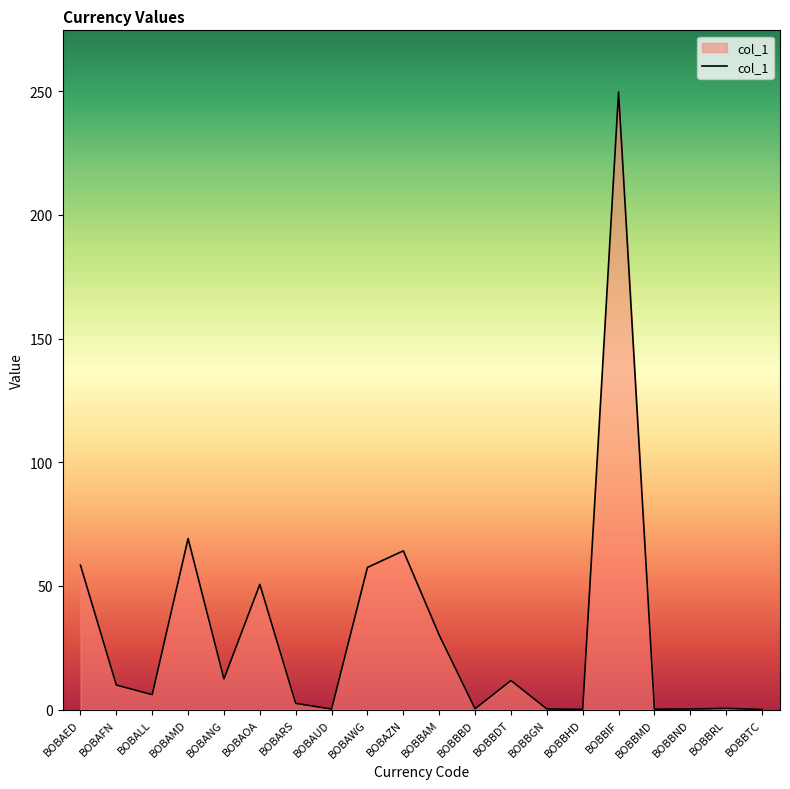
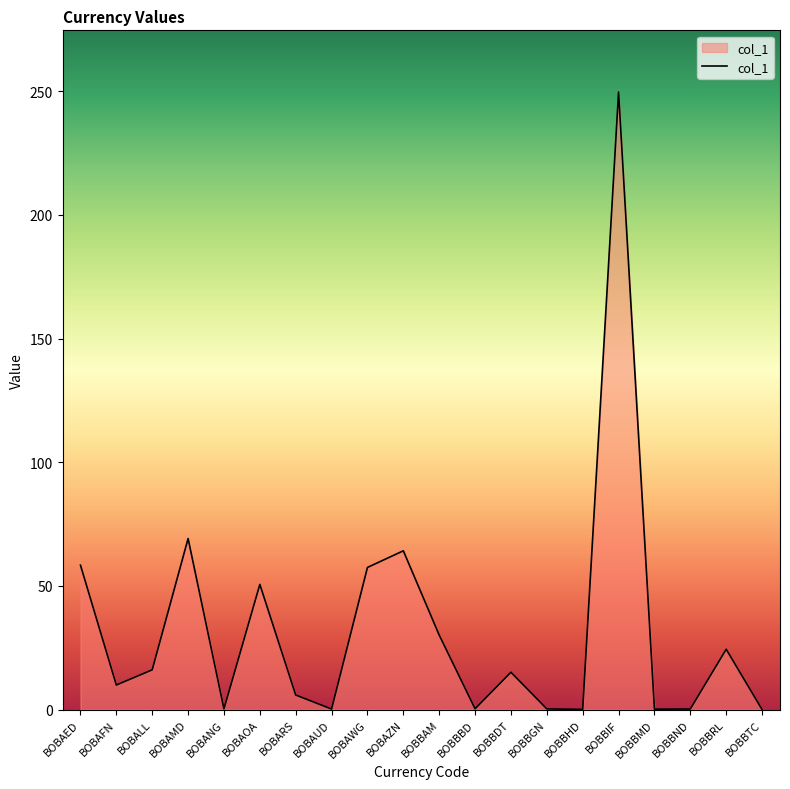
  {
    "BOBAED": 58,
    "BOBAFN": 10,
-   "BOBALL": 6,
+   "BOBALL": 16,
    "BOBAMD": 69,
-   "BOBANG": 12,
+   "BOBANG": 0,
    "BOBAOA": 51,
-   "BOBARS": 2,
+   "BOBARS": 6,
    "BOBAUD": 0,
    "BOBAWG": 57,
    "BOBAZN": 64,
    "BOBBAM": 30,
    "BOBBBD": 0,
-   "BOBBDT": 12,
+   "BOBBDT": 15,
    "BOBBGN": 0,
    "BOBBHD": 0,
    "BOBBIF": 250,
    "BOBBMD": 0,
    "BOBBND": 0,
-   "BOBBRL": 0,
+   "BOBBRL": 24,
    "BOBBTC": 0
  }
